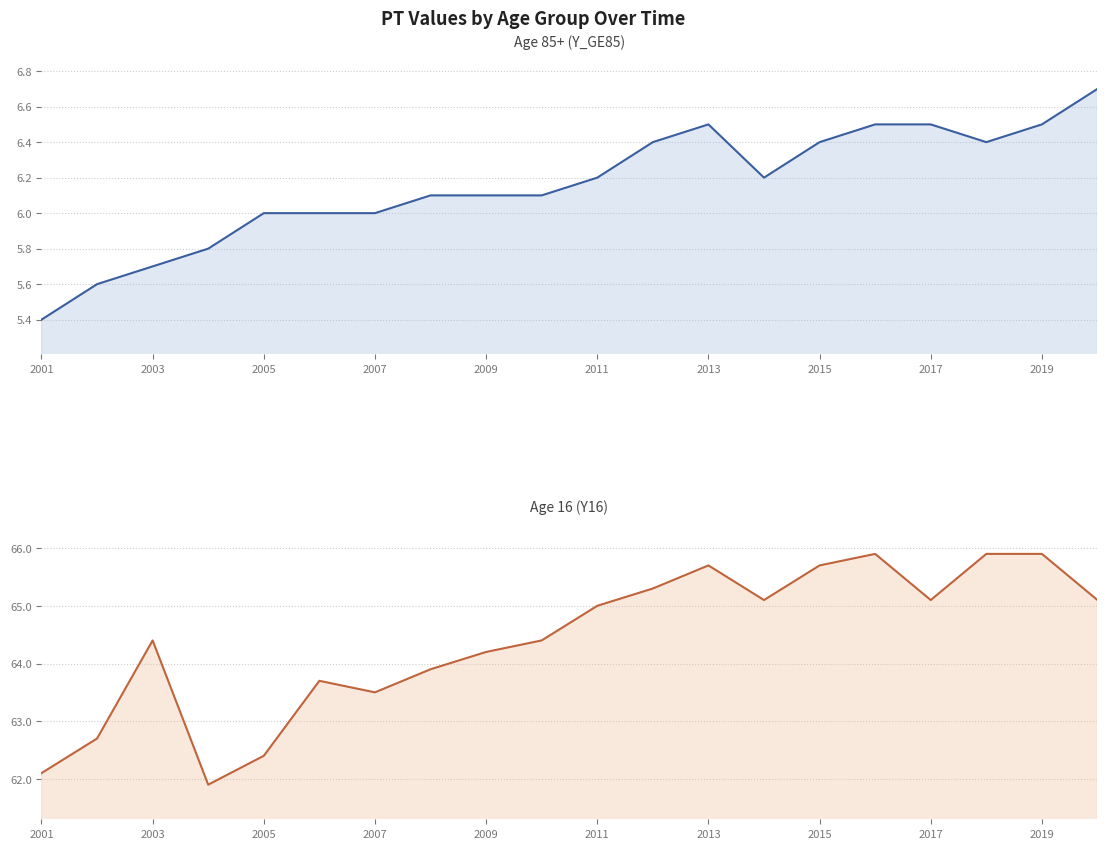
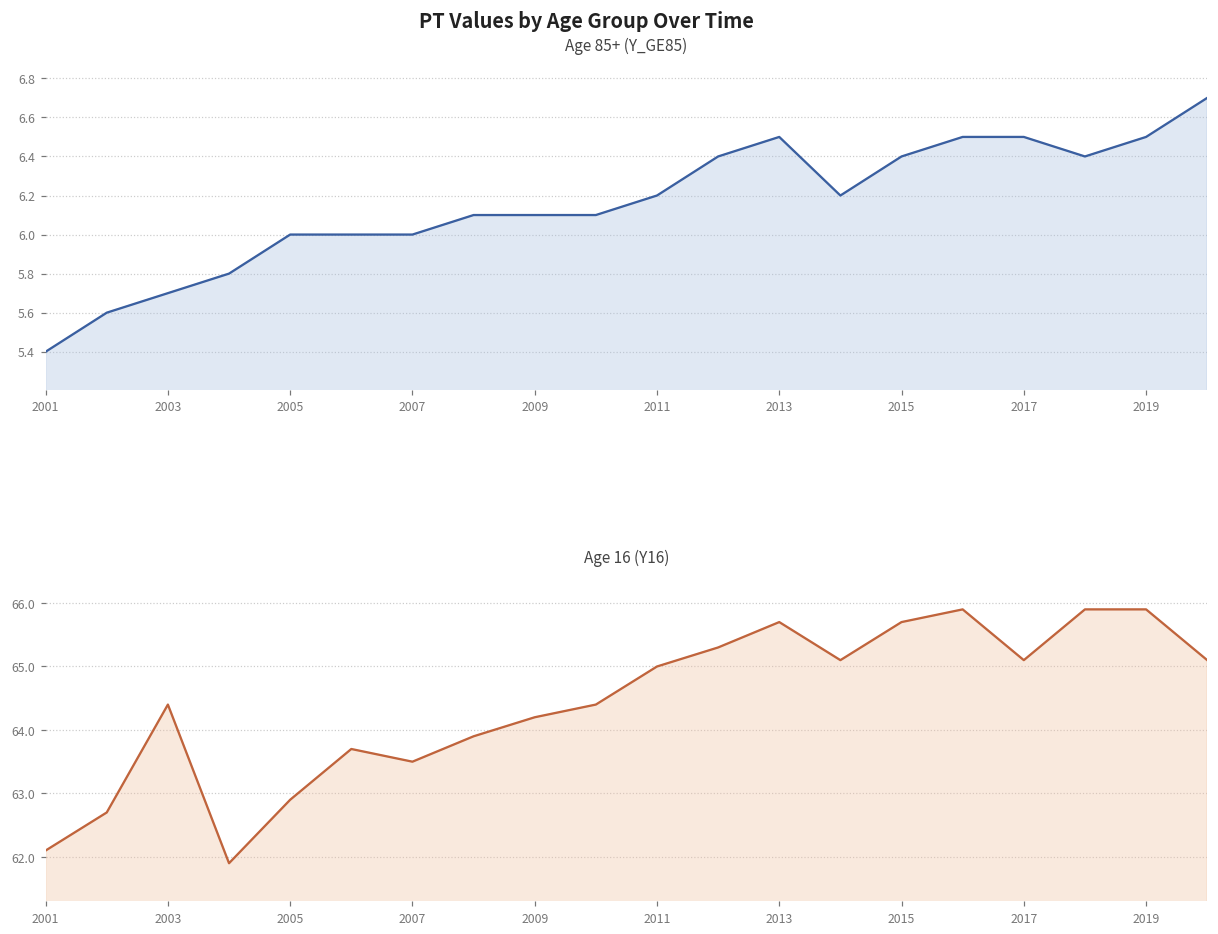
  {
    "Age 85+ (Y_GE85)": {
      "2001": 5.40,
      "2003": 5.70,
      "2005": 6.00,
      "2007": 6.00,
      "2009": 6.10,
      "2011": 6.20,
      "2013": 6.50,
      "2015": 6.40,
      "2017": 6.50,
      "2019": 6.50
    },
    "Age 16 (Y16)": {
      "2001": 62.1,
      "2003": 64.4,
-     "2005": 62.4,
+     "2005": 62.9,
      "2007": 63.5,
      "2009": 64.2,
      "2011": 65.0,
      "2013": 65.7,
      "2015": 65.7,
      "2017": 65.1,
      "2019": 65.9
    }
  }
